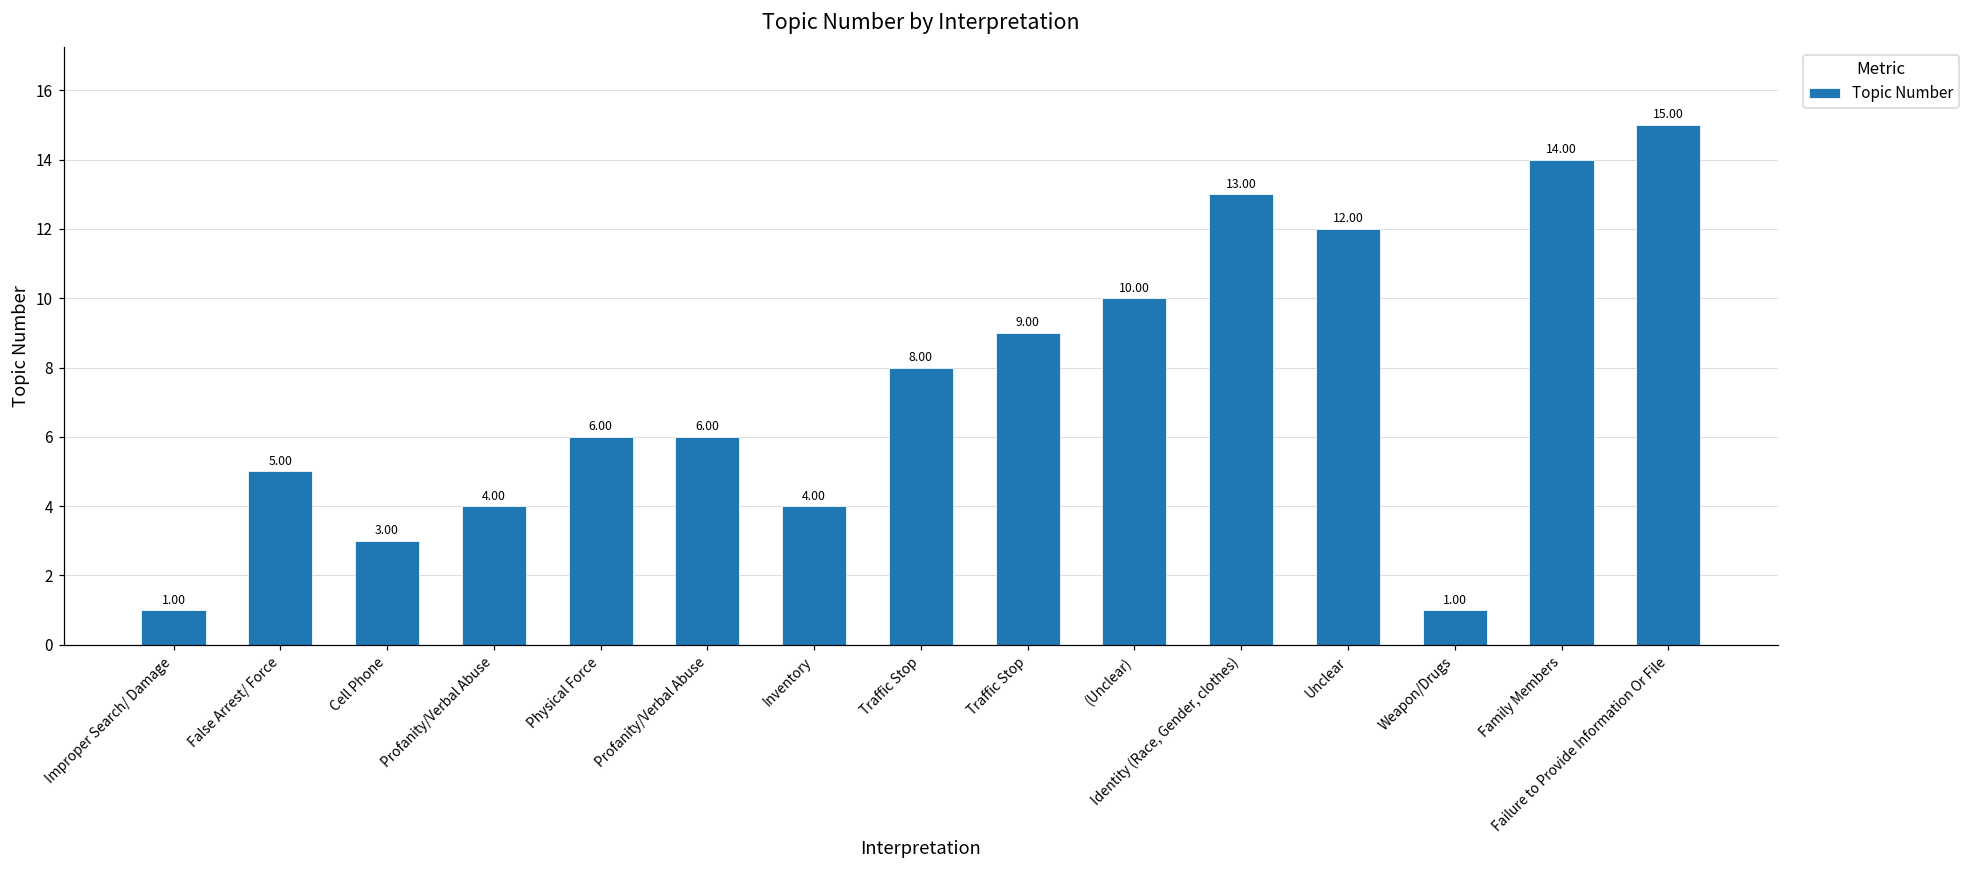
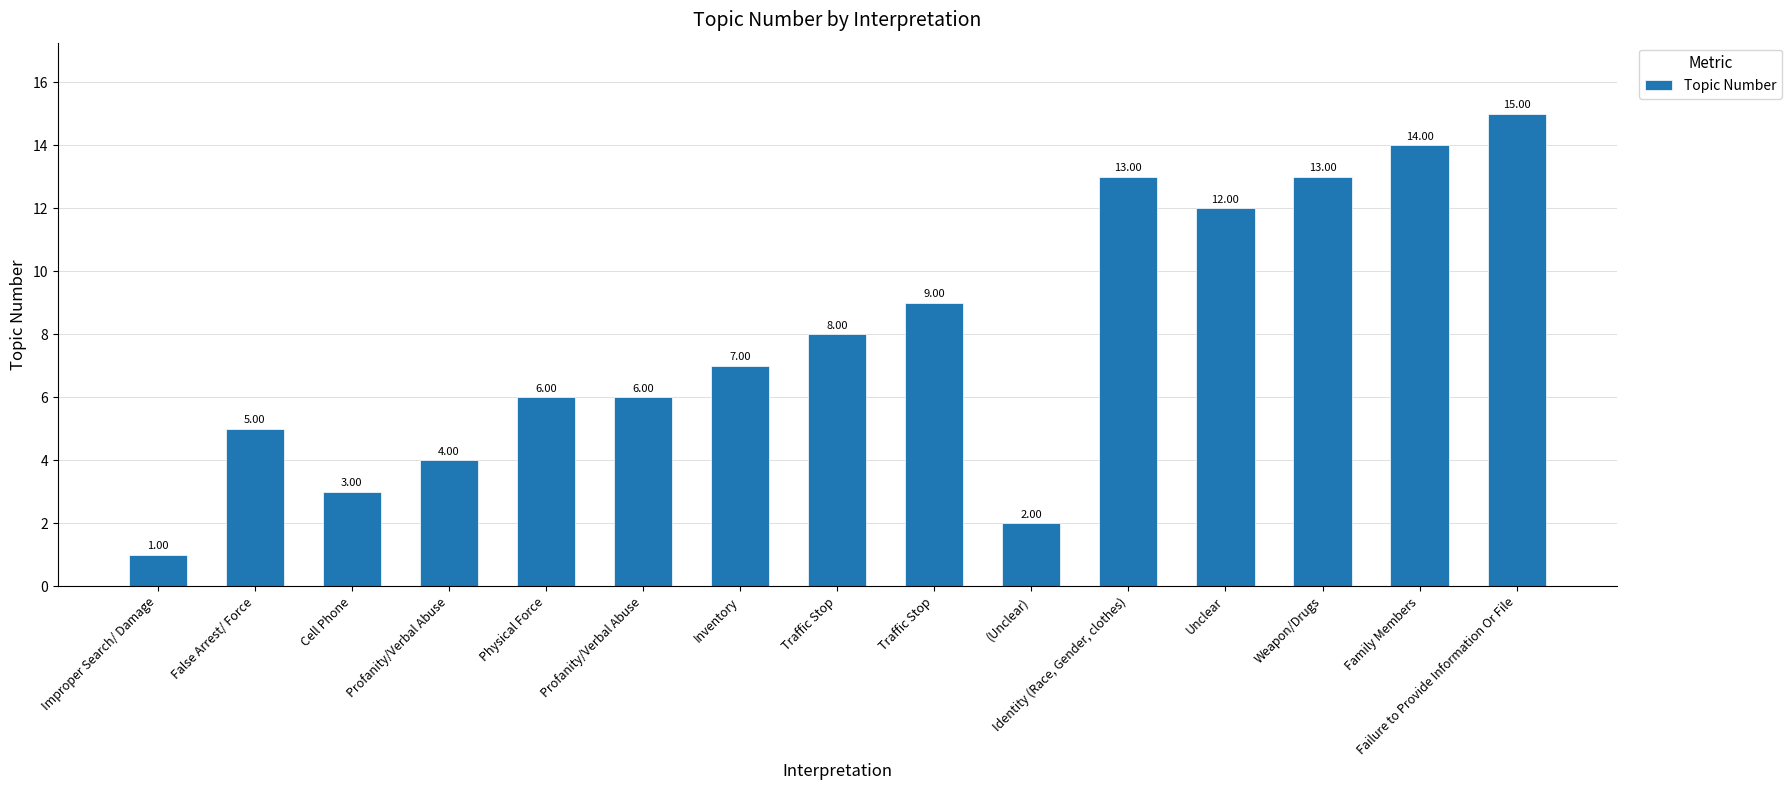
  {
    "Improper Search/ Damage": 1.00,
    "False Arrest/ Force": 5.00,
    "Cell Phone": 3.00,
    "Physical Force": 6.00,
-   "Inventory": 4.00,
-   "(Unclear)": 10.00,
+   "Inventory": 7.00,
+   "(Unclear)": 2.00,
    "Identity (Race, Gender, clothes)": 13.00,
    "Unclear": 12.00,
-   "Weapon/Drugs": 1.00,
+   "Weapon/Drugs": 13.00,
    "Family Members": 14.00,
    "Failure to Provide Information Or File": 15.00
  }
